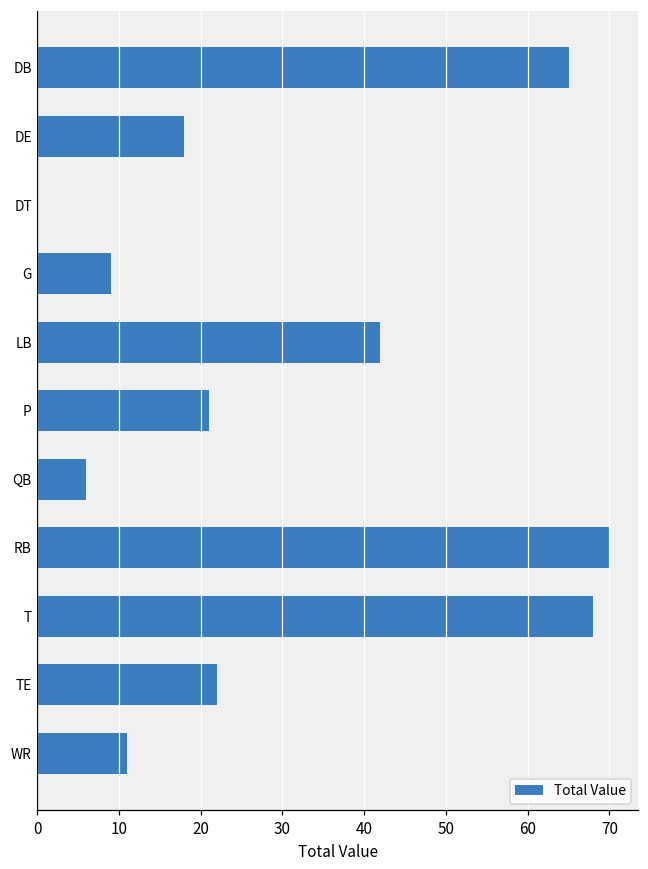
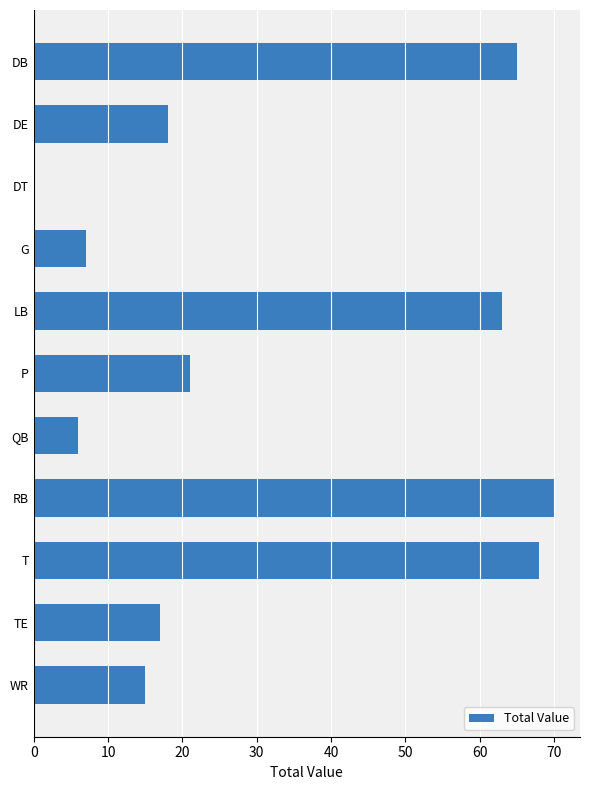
  {
    "DB": 65,
    "DE": 18,
    "DT": 0,
-   "G": 9,
-   "LB": 42,
+   "G": 7,
+   "LB": 63,
    "P": 21,
    "QB": 6,
    "RB": 70,
    "T": 68,
-   "TE": 22,
-   "WR": 11
+   "TE": 17,
+   "WR": 15
  }
